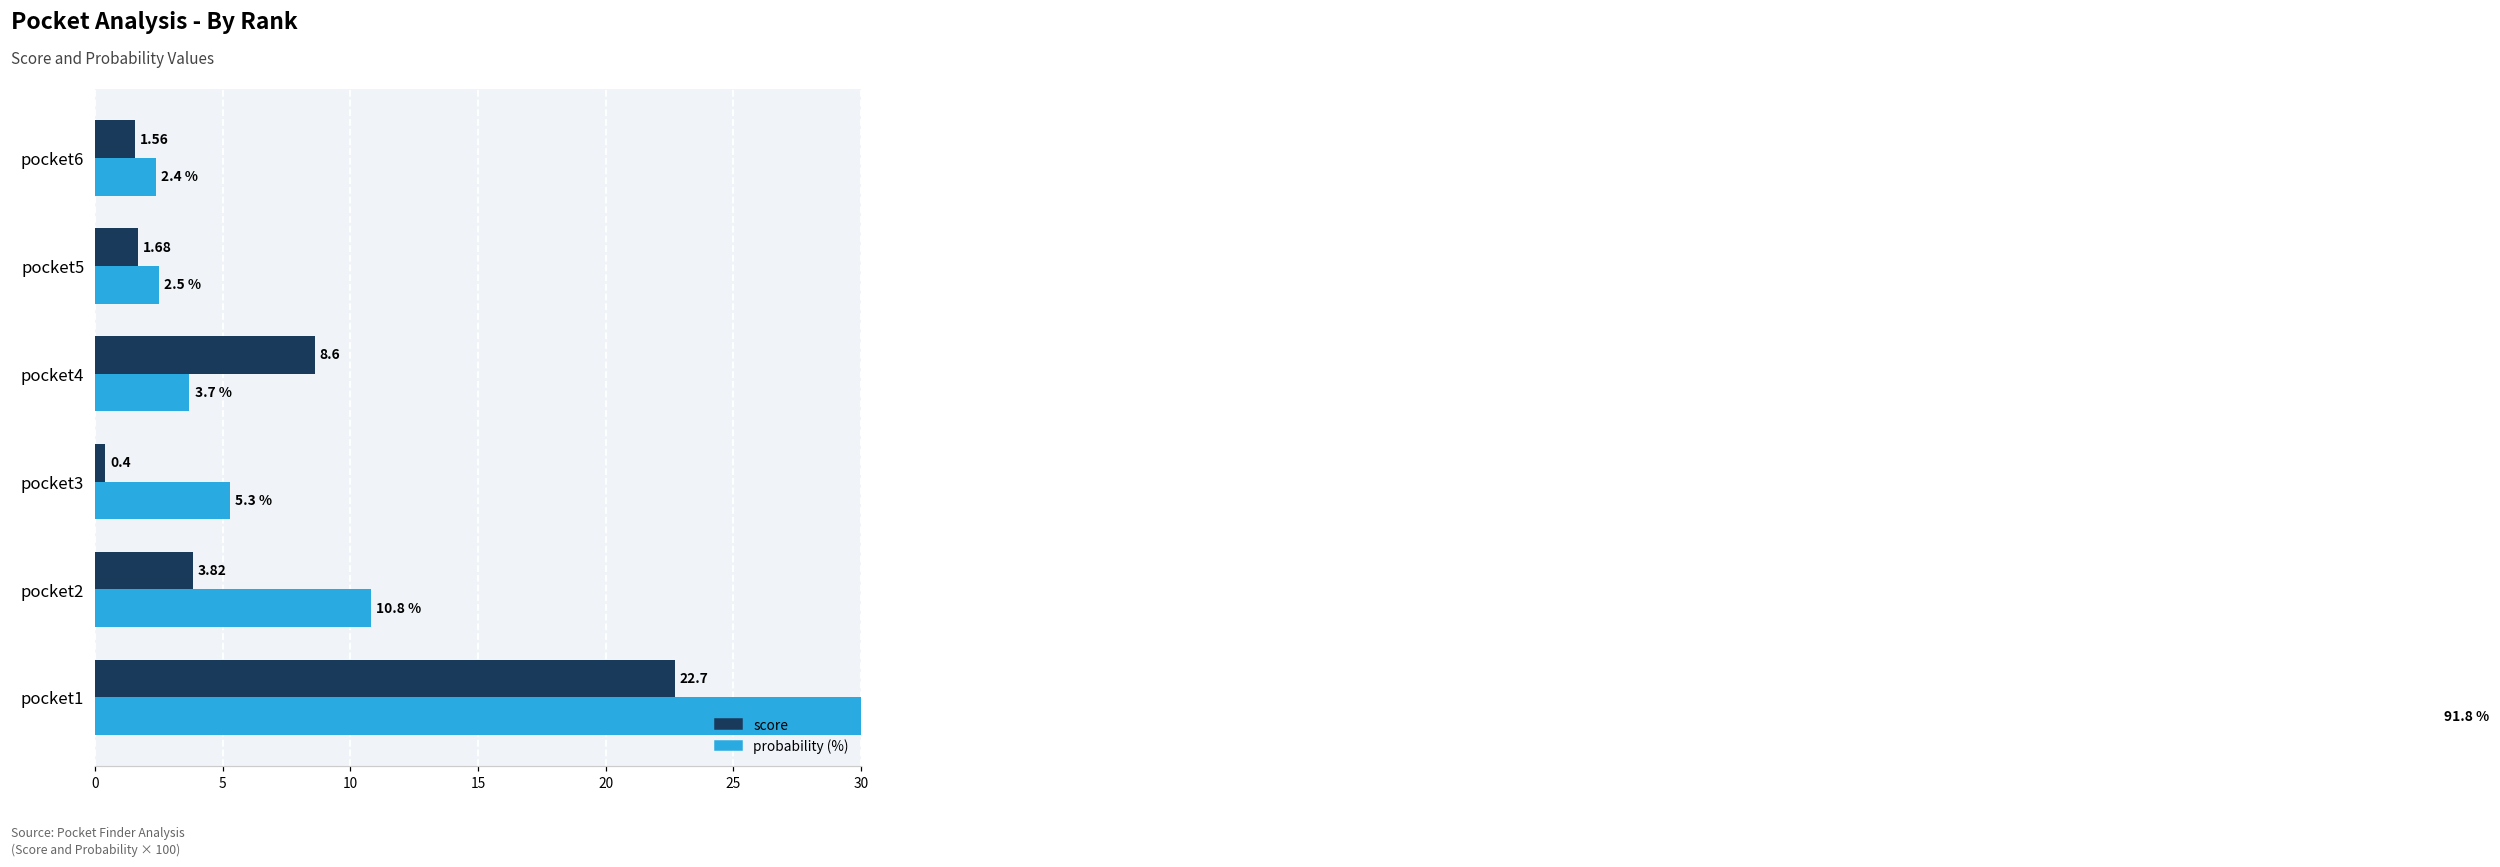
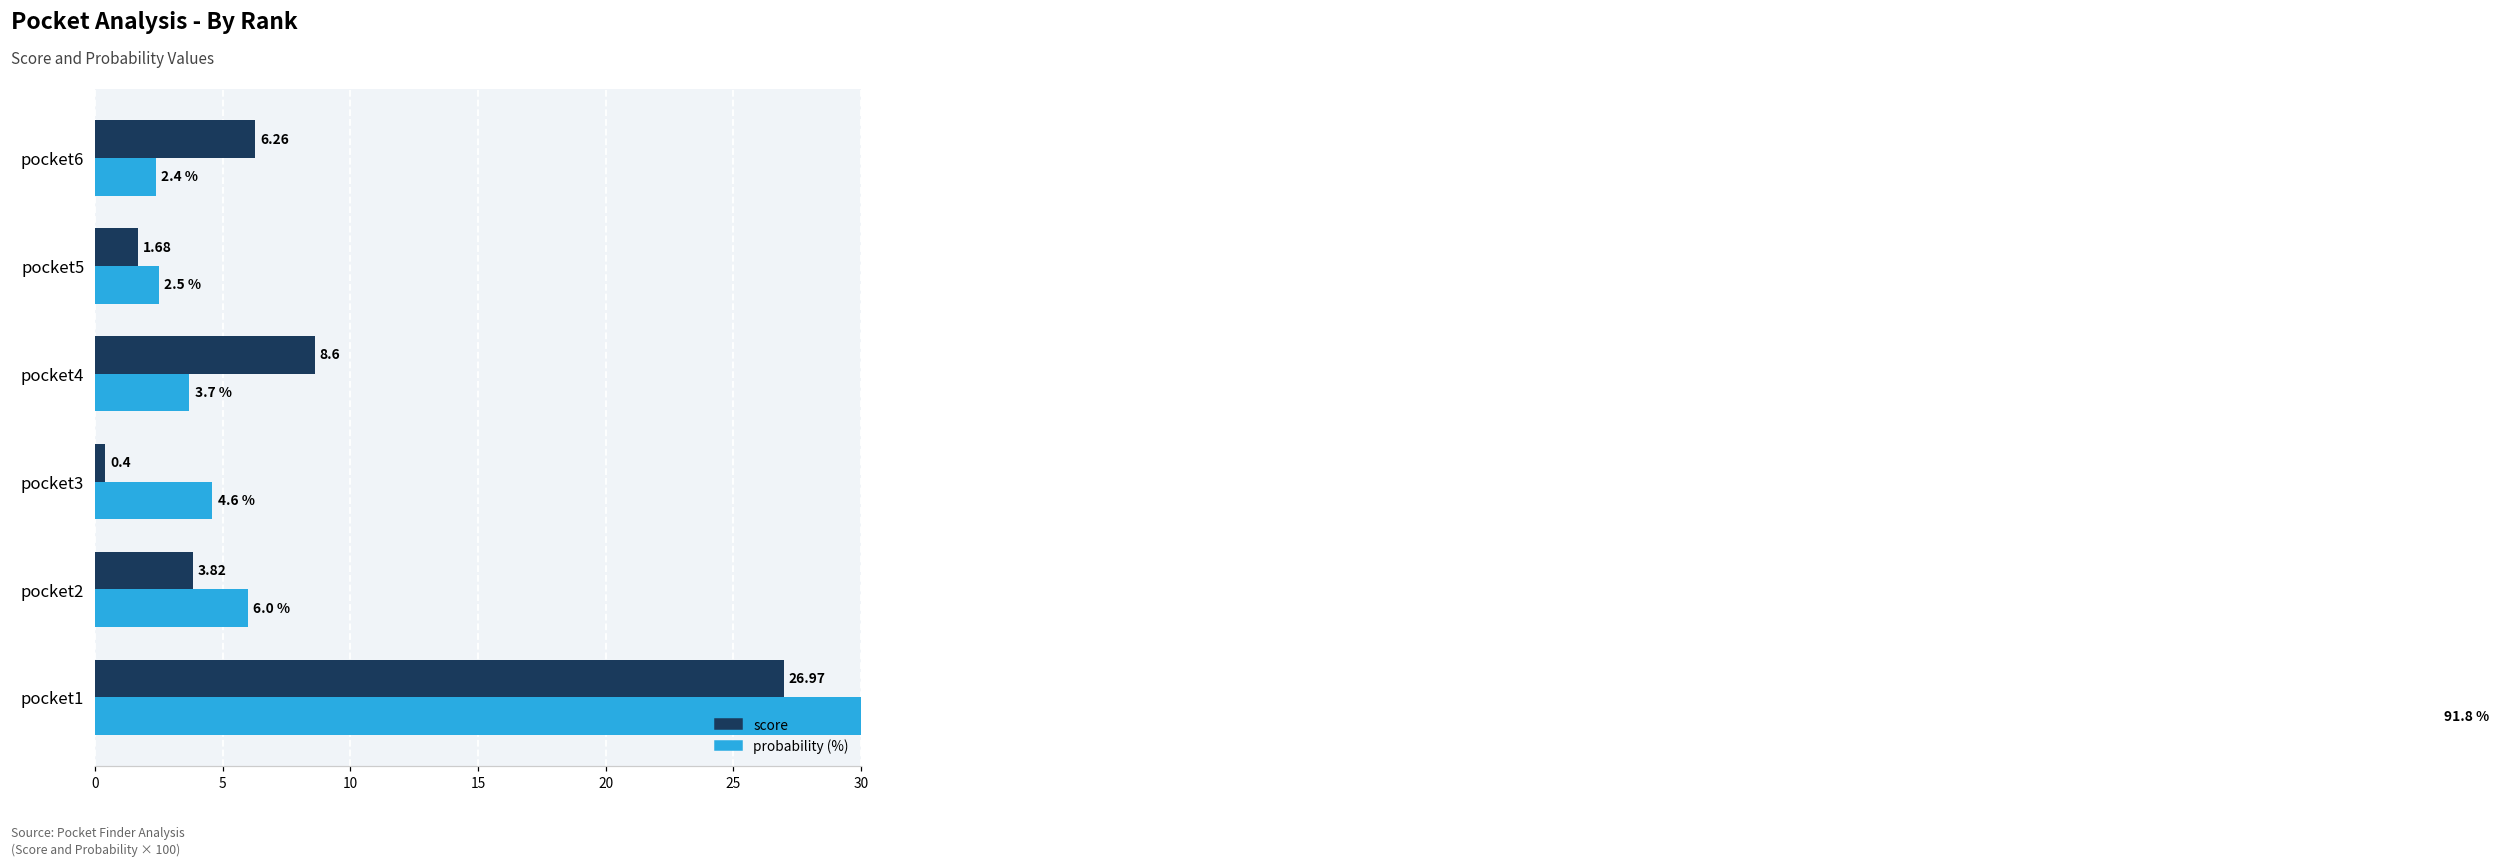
  {
    "score": {
-     "pocket6": "1.56",
+     "pocket6": "6.26",
      "pocket5": "1.68",
      "pocket4": "8.6",
      "pocket3": "0.4",
      "pocket2": "3.82",
-     "pocket1": "22.7"
+     "pocket1": "26.97"
    },
    "probability (%)": {
      "pocket6": "2.4 %",
      "pocket5": "2.5 %",
      "pocket4": "3.7 %",
-     "pocket3": "5.3 %",
-     "pocket2": "10.8 %"
+     "pocket3": "4.6 %",
+     "pocket2": "6.0 %"
    }
  }
